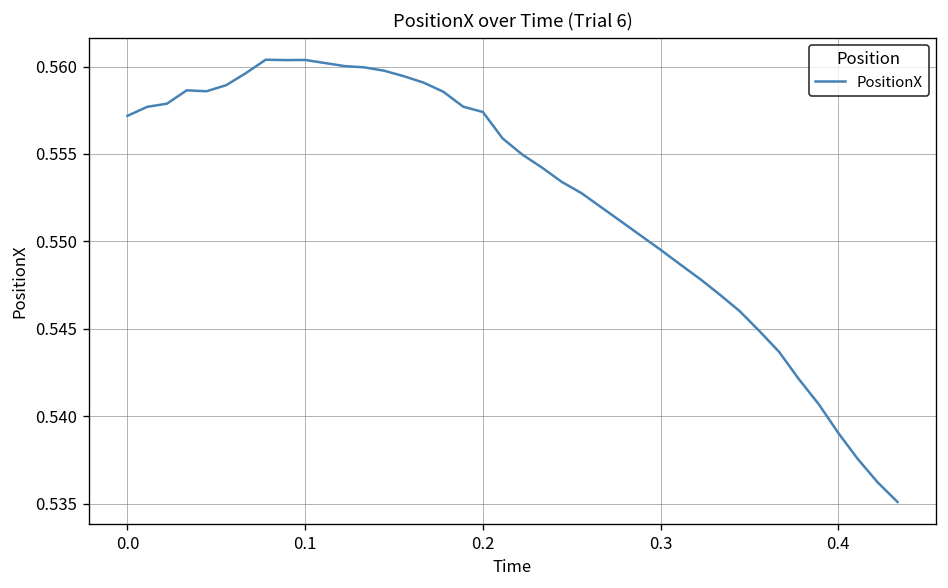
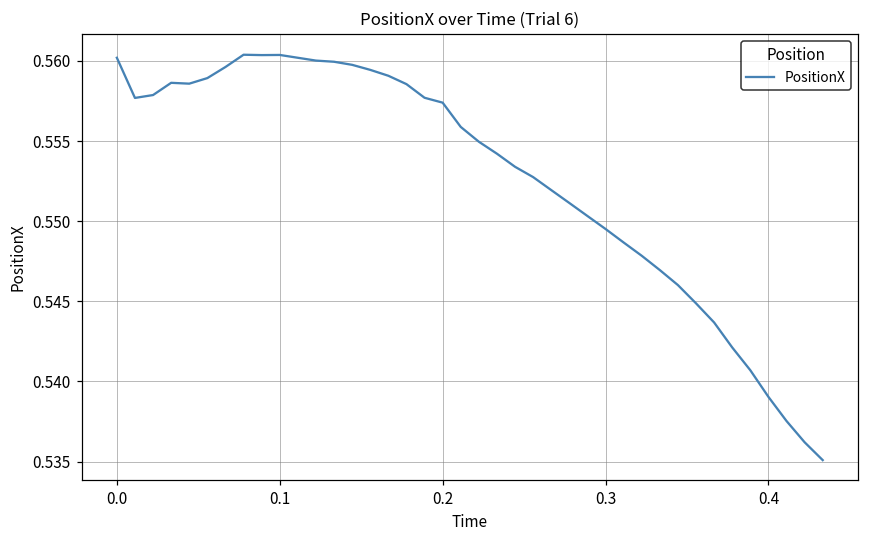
  {
-   "0.0": 0.5572,
+   "0.0": 0.5602,
    "0.1": 0.5604,
    "0.2": 0.5574,
    "0.3": 0.5495,
    "0.4": 0.5390
  }
